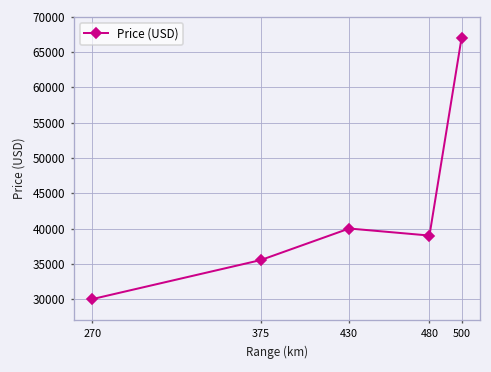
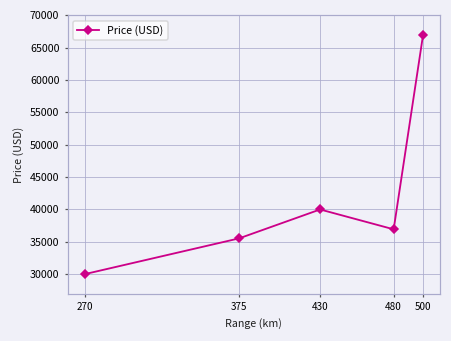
  {
    "270": 30000,
    "375": 36000,
    "430": 40000,
-   "480": 39000,
+   "480": 37000,
    "500": 67000
  }
